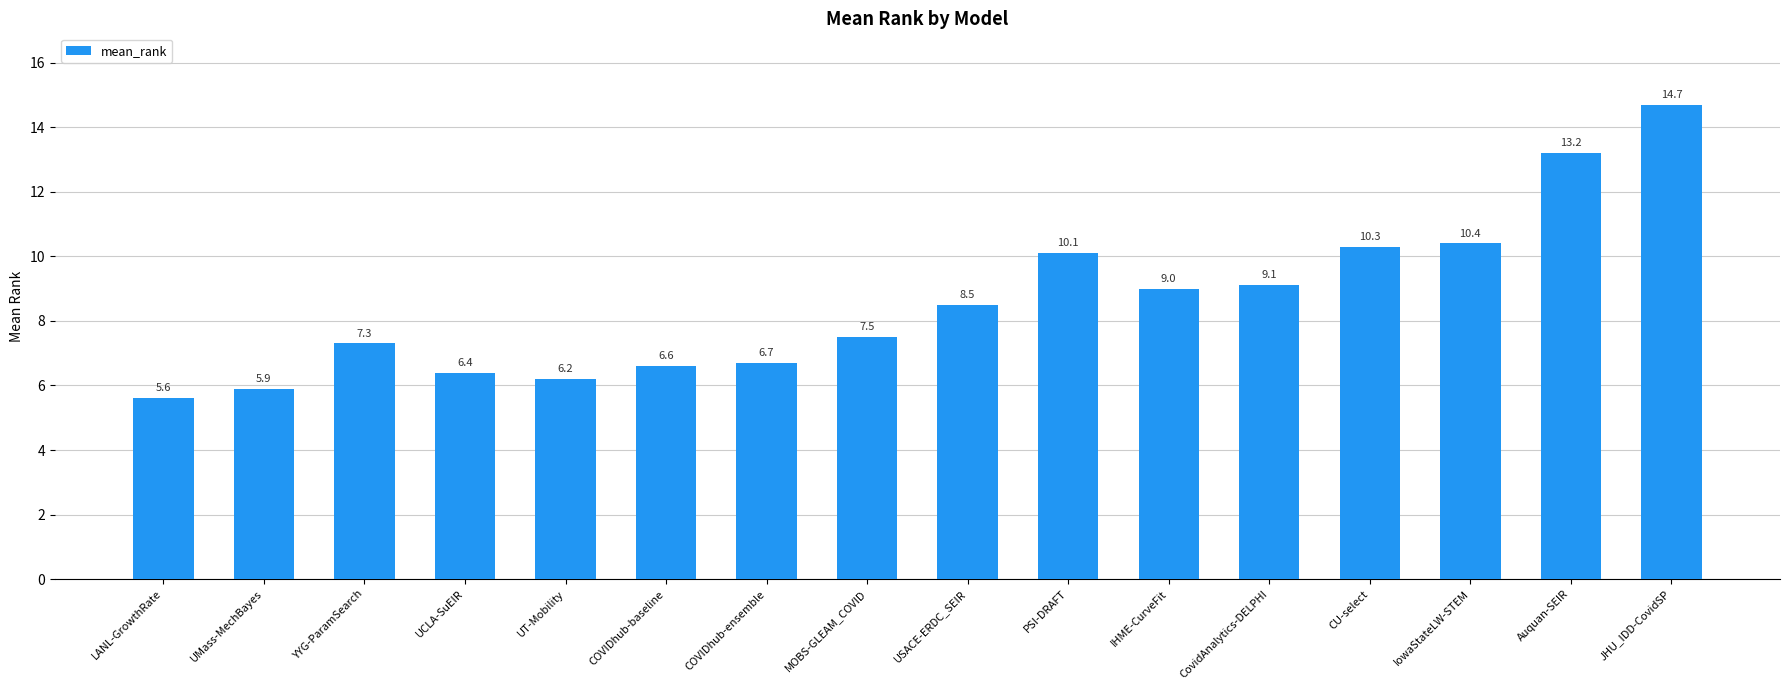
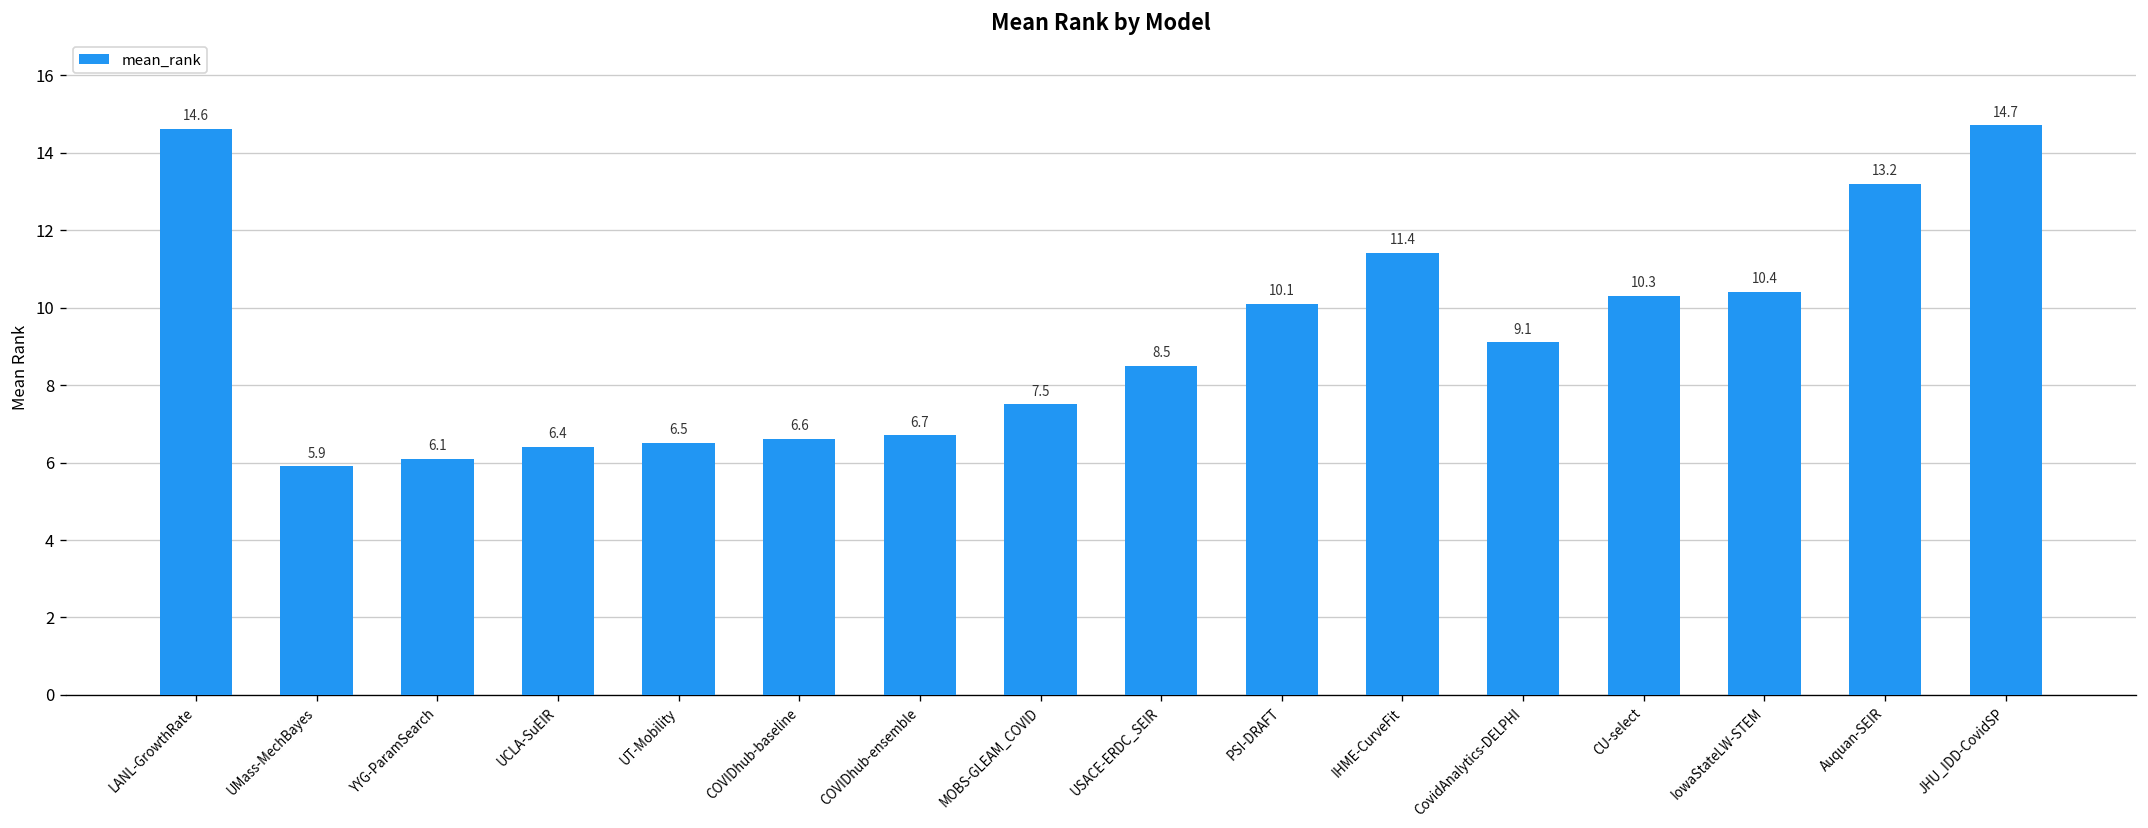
  {
-   "LANL-GrowthRate": 5.6,
+   "LANL-GrowthRate": 14.6,
    "UMass-MechBayes": 5.9,
-   "YYG-ParamSearch": 7.3,
+   "YYG-ParamSearch": 6.1,
    "UCLA-SuEIR": 6.4,
-   "UT-Mobility": 6.2,
+   "UT-Mobility": 6.5,
    "COVIDhub-baseline": 6.6,
    "COVIDhub-ensemble": 6.7,
    "MOBS-GLEAM_COVID": 7.5,
    "USACE-ERDC_SEIR": 8.5,
    "PSI-DRAFT": 10.1,
-   "IHME-CurveFit": 9.0,
+   "IHME-CurveFit": 11.4,
    "CovidAnalytics-DELPHI": 9.1,
    "CU-select": 10.3,
    "IowaStateLW-STEM": 10.4,
    "Auquan-SEIR": 13.2,
    "JHU_IDD-CovidSP": 14.7
  }
